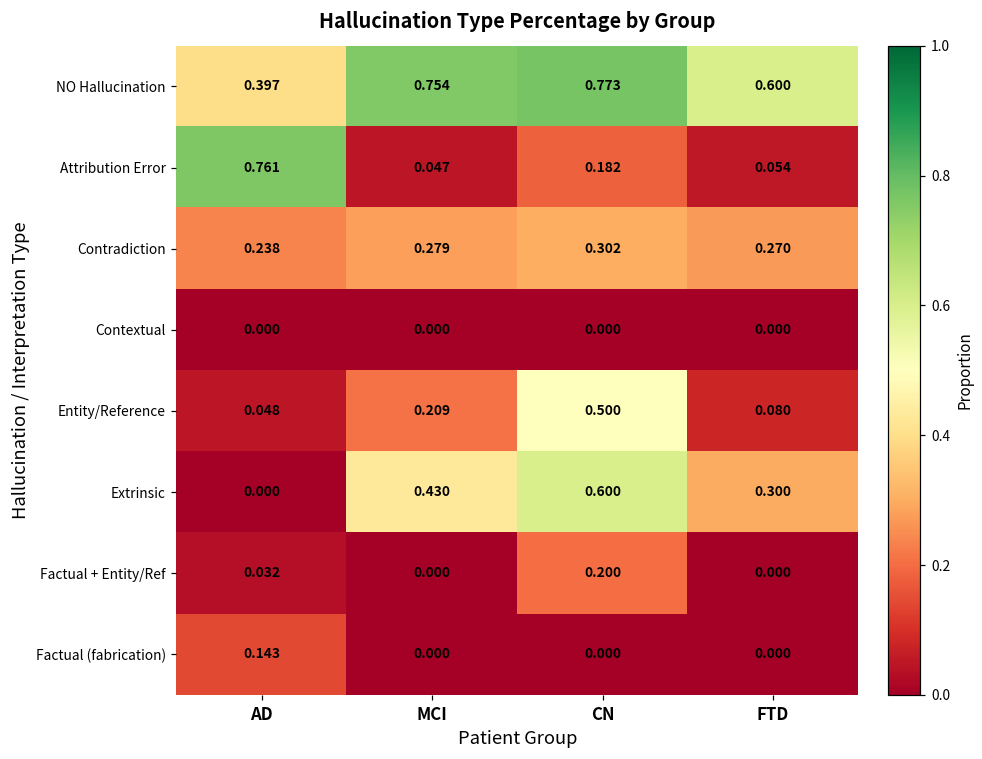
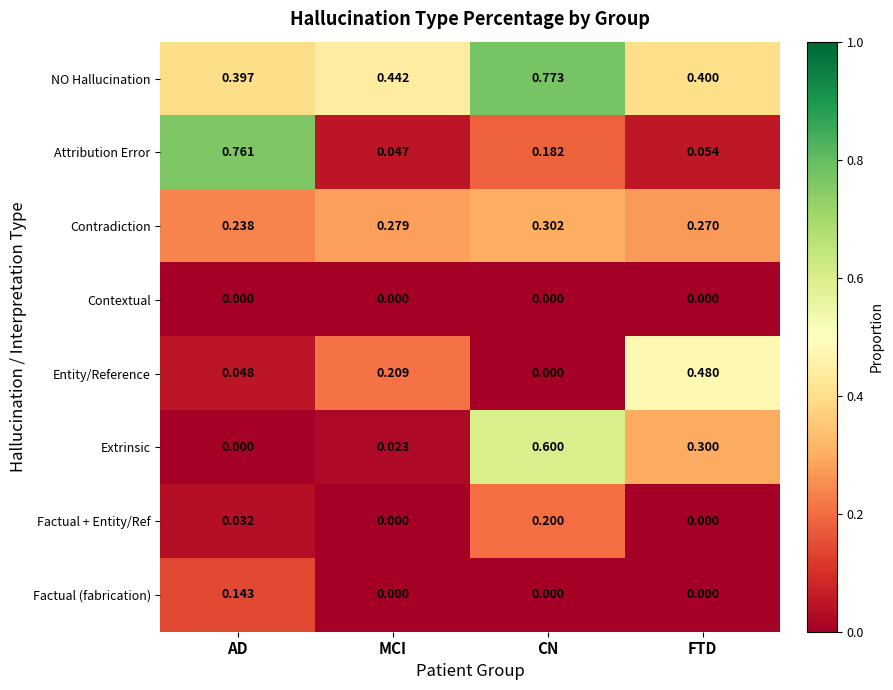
  {
    "NO Hallucination": {
      "AD": 0.397,
-     "MCI": 0.754,
+     "MCI": 0.442,
      "CN": 0.773,
-     "FTD": 0.600
+     "FTD": 0.400
    },
    "Attribution Error": {
      "AD": 0.761,
      "MCI": 0.047,
      "CN": 0.182,
      "FTD": 0.054
    },
    "Contradiction": {
      "AD": 0.238,
      "MCI": 0.279,
      "CN": 0.302,
      "FTD": 0.270
    },
    "Contextual": {
      "AD": 0.000,
      "MCI": 0.000,
      "CN": 0.000,
      "FTD": 0.000
    },
    "Entity/Reference": {
      "AD": 0.048,
      "MCI": 0.209,
-     "CN": 0.500,
-     "FTD": 0.080
+     "CN": 0.000,
+     "FTD": 0.480
    },
    "Extrinsic": {
      "AD": 0.000,
-     "MCI": 0.430,
+     "MCI": 0.023,
      "CN": 0.600,
      "FTD": 0.300
    },
    "Factual + Entity/Ref": {
      "AD": 0.032,
      "MCI": 0.000,
      "CN": 0.200,
      "FTD": 0.000
    },
    "Factual (fabrication)": {
      "AD": 0.143,
      "MCI": 0.000,
      "CN": 0.000,
      "FTD": 0.000
    }
  }
